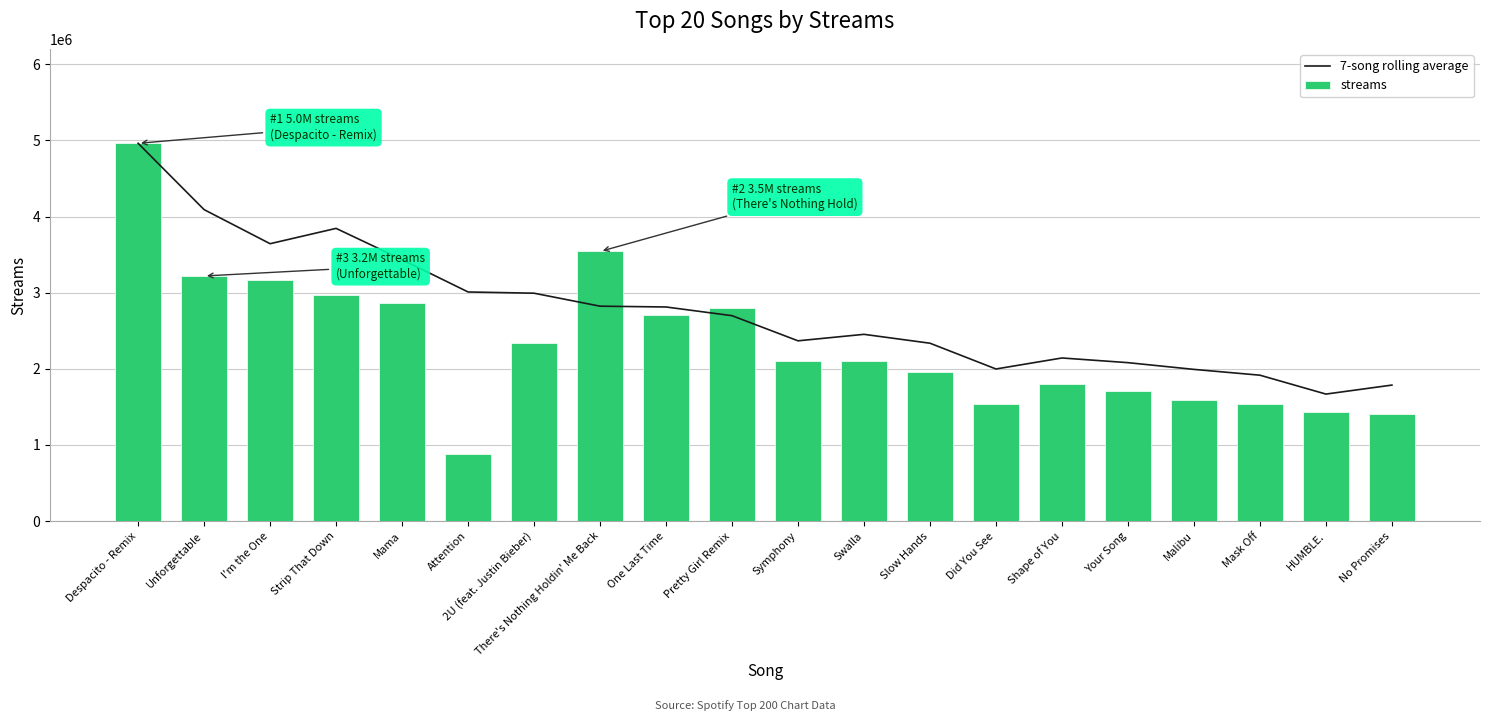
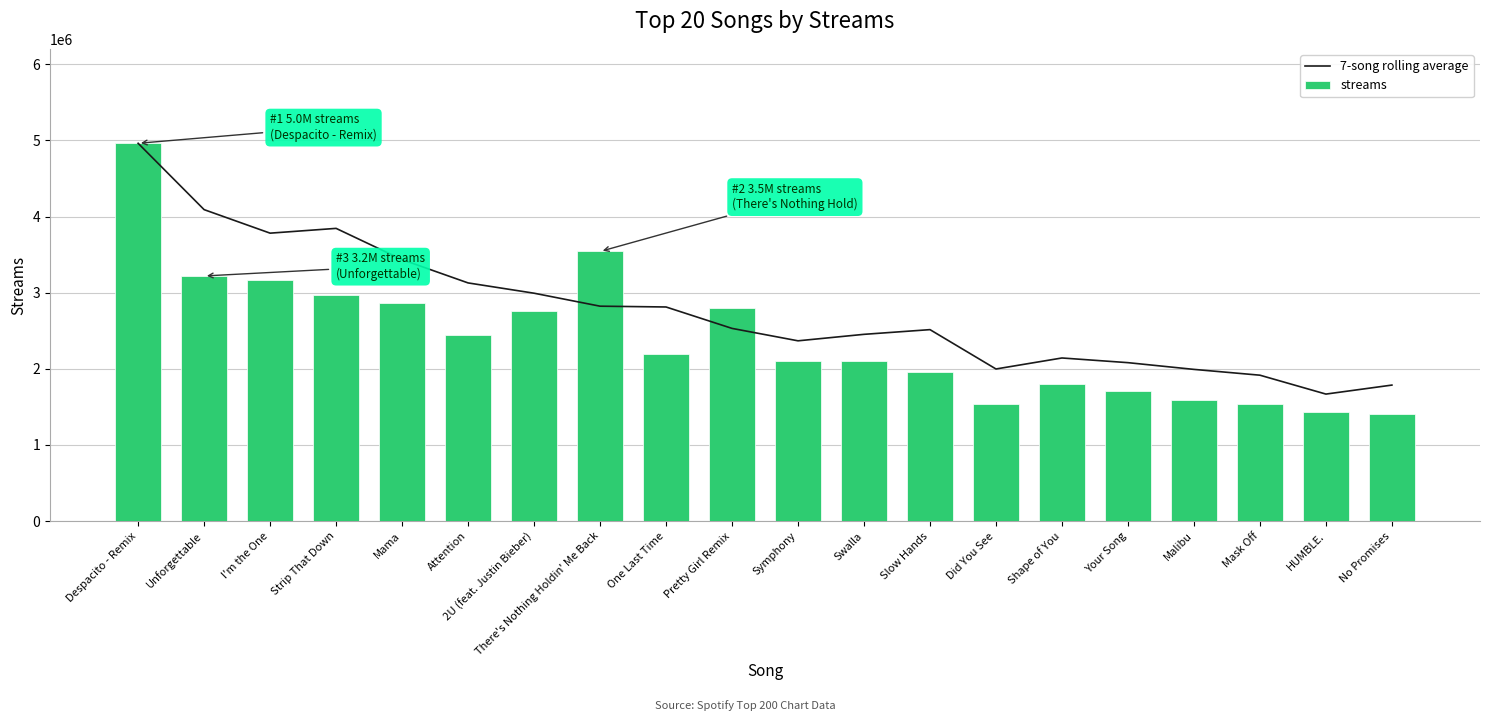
  {
    "7-song rolling average": {
      "Unforgettable": 4100000,
-     "I'm the One": 3600000,
+     "I'm the One": 3800000,
      "Strip That Down": 3800000,
-     "Attention": 3000000,
+     "Attention": 3100000,
      "2U (feat. Justin Bieber)": 3000000,
      "There's Nothing Holdin' Me Back": 2800000,
      "One Last Time": 2800000,
-     "Pretty Girl Remix": 2700000,
+     "Pretty Girl Remix": 2500000,
      "Symphony": 2400000,
      "Swalla": 2500000,
-     "Slow Hands": 2300000,
+     "Slow Hands": 2500000,
      "Did You See": 2000000,
      "Shape of You": 2100000,
      "Your Song": 2100000,
      "Malibu": 2000000,
      "Mask Off": 1900000,
      "HUMBLE.": 1700000,
      "No Promises": 1800000
    },
    "streams": {
      "Unforgettable": 3200000,
      "Strip That Down": 3000000,
      "Mama": 2900000,
-     "Attention": 900000,
-     "2U (feat. Justin Bieber)": 2300000,
-     "One Last Time": 2700000,
+     "Attention": 2400000,
+     "2U (feat. Justin Bieber)": 2800000,
+     "One Last Time": 2200000,
      "Pretty Girl Remix": 2800000,
      "Symphony": 2100000,
      "Swalla": 2100000,
      "Slow Hands": 2000000,
      "Did You See": 1500000,
      "Shape of You": 1800000,
      "Your Song": 1700000,
      "Malibu": 1600000,
      "Mask Off": 1500000,
      "HUMBLE.": 1400000,
      "No Promises": 1400000
    }
  }
